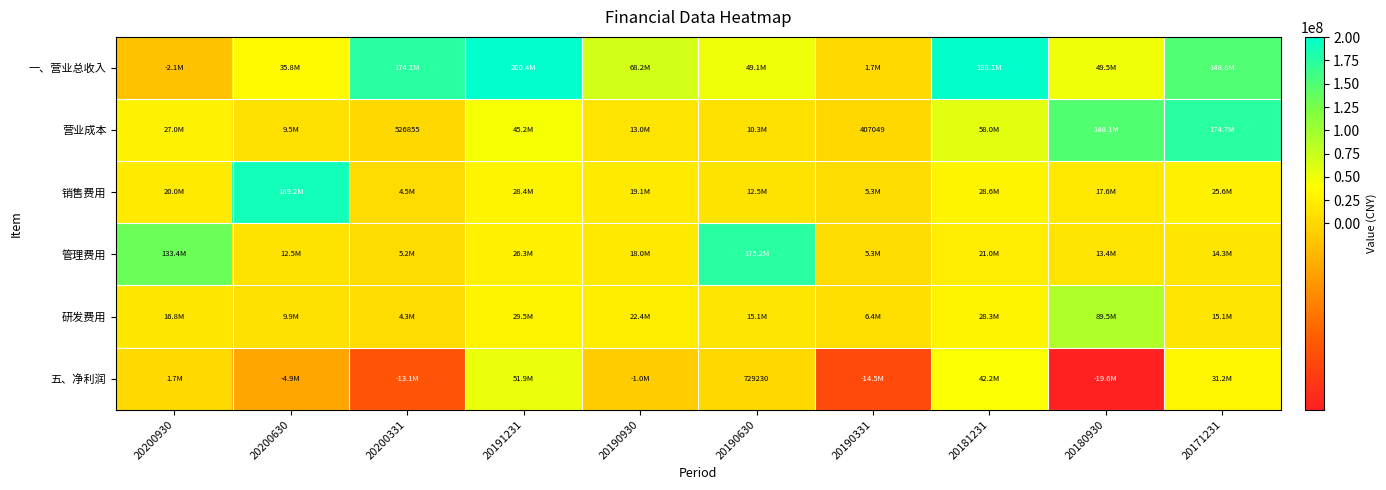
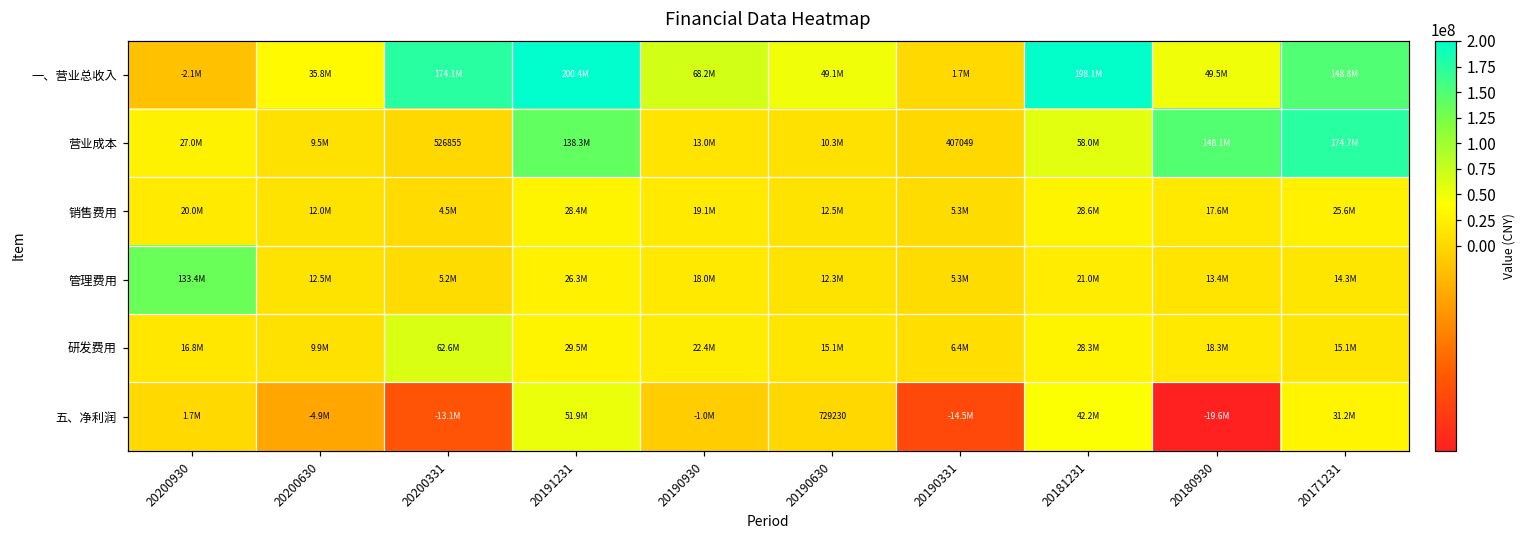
  {
    "一、营业总收入": {
      "20200930": "-2.1M",
      "20200630": "35.8M",
      "20200331": "174.1M",
      "20191231": "200.4M",
      "20190930": "68.2M",
      "20190630": "49.1M",
      "20190331": "1.7M",
      "20181231": "198.1M",
      "20180930": "49.5M",
      "20171231": "148.8M"
    },
    "营业成本": {
      "20200930": "27.0M",
      "20200630": "9.5M",
      "20200331": "526855",
-     "20191231": "45.2M",
+     "20191231": "138.3M",
      "20190930": "13.0M",
      "20190630": "10.3M",
      "20190331": "407049",
      "20181231": "58.0M",
      "20180930": "148.1M",
      "20171231": "174.7M"
    },
    "销售费用": {
      "20200930": "20.0M",
-     "20200630": "189.2M",
+     "20200630": "12.0M",
      "20200331": "4.5M",
      "20191231": "28.4M",
      "20190930": "19.1M",
      "20190630": "12.5M",
      "20190331": "5.3M",
      "20181231": "28.6M",
      "20180930": "17.6M",
      "20171231": "25.6M"
    },
    "管理费用": {
      "20200930": "133.4M",
      "20200630": "12.5M",
      "20200331": "5.2M",
      "20191231": "26.3M",
      "20190930": "18.0M",
-     "20190630": "175.2M",
+     "20190630": "12.3M",
      "20190331": "5.3M",
      "20181231": "21.0M",
      "20180930": "13.4M",
      "20171231": "14.3M"
    },
    "研发费用": {
      "20200930": "16.8M",
      "20200630": "9.9M",
-     "20200331": "4.3M",
+     "20200331": "62.6M",
      "20191231": "29.5M",
      "20190930": "22.4M",
      "20190630": "15.1M",
      "20190331": "6.4M",
      "20181231": "28.3M",
-     "20180930": "89.5M",
+     "20180930": "18.3M",
      "20171231": "15.1M"
    },
    "五、净利润": {
      "20200930": "1.7M",
      "20200630": "-4.9M",
      "20200331": "-13.1M",
      "20191231": "51.9M",
      "20190930": "-1.0M",
      "20190630": "729230",
      "20190331": "-14.5M",
      "20181231": "42.2M",
      "20180930": "-19.6M",
      "20171231": "31.2M"
    }
  }
